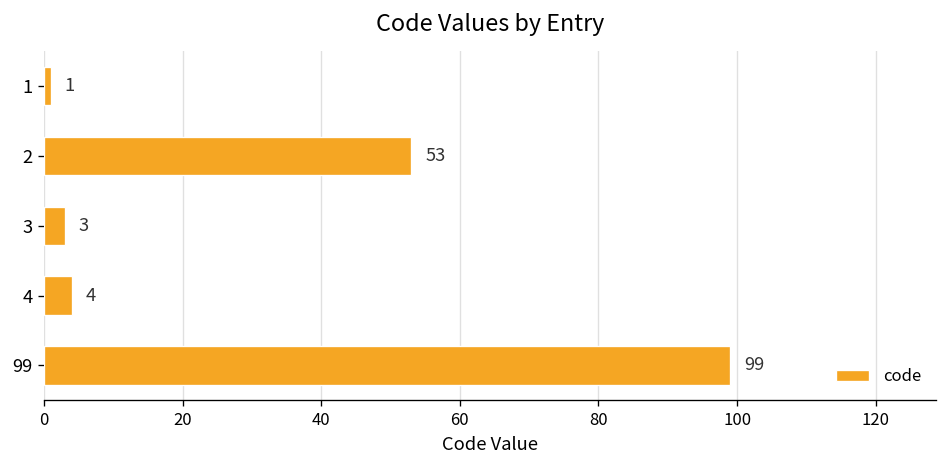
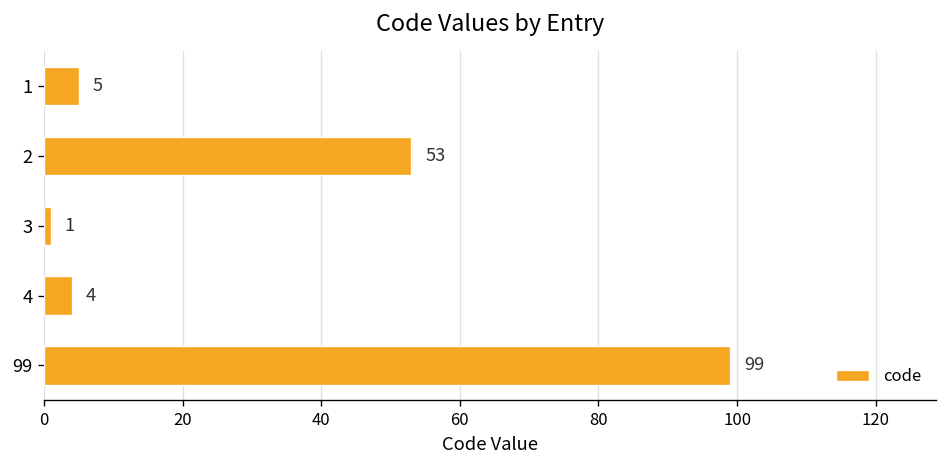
  {
-   "1": 1,
+   "1": 5,
    "2": 53,
-   "3": 3,
+   "3": 1,
    "4": 4,
    "99": 99
  }
